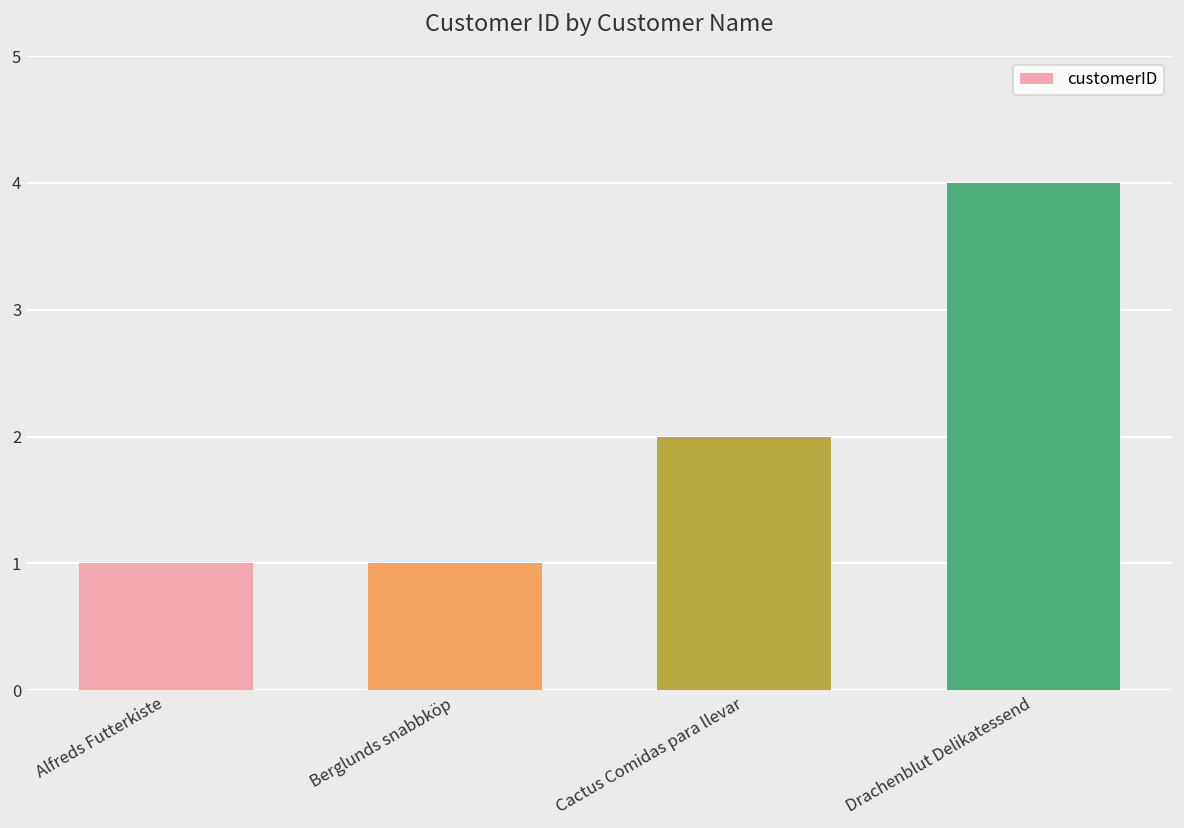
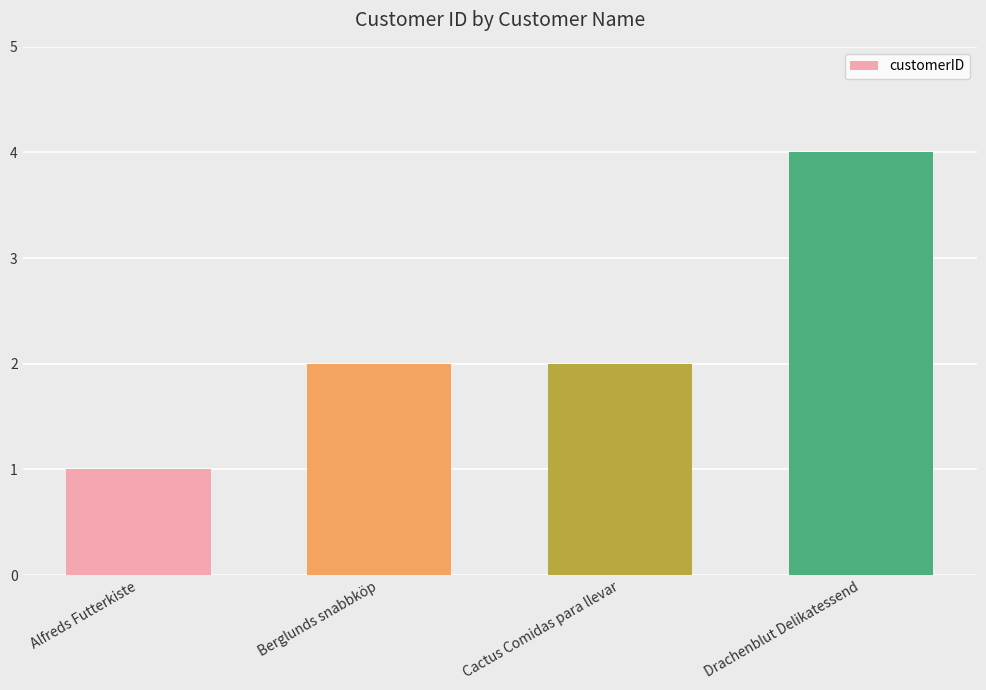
  {
    "Alfreds Futterkiste": 1,
-   "Berglunds snabbköp": 1,
+   "Berglunds snabbköp": 2,
    "Cactus Comidas para llevar": 2,
    "Drachenblut Delikatessend": 4
  }
